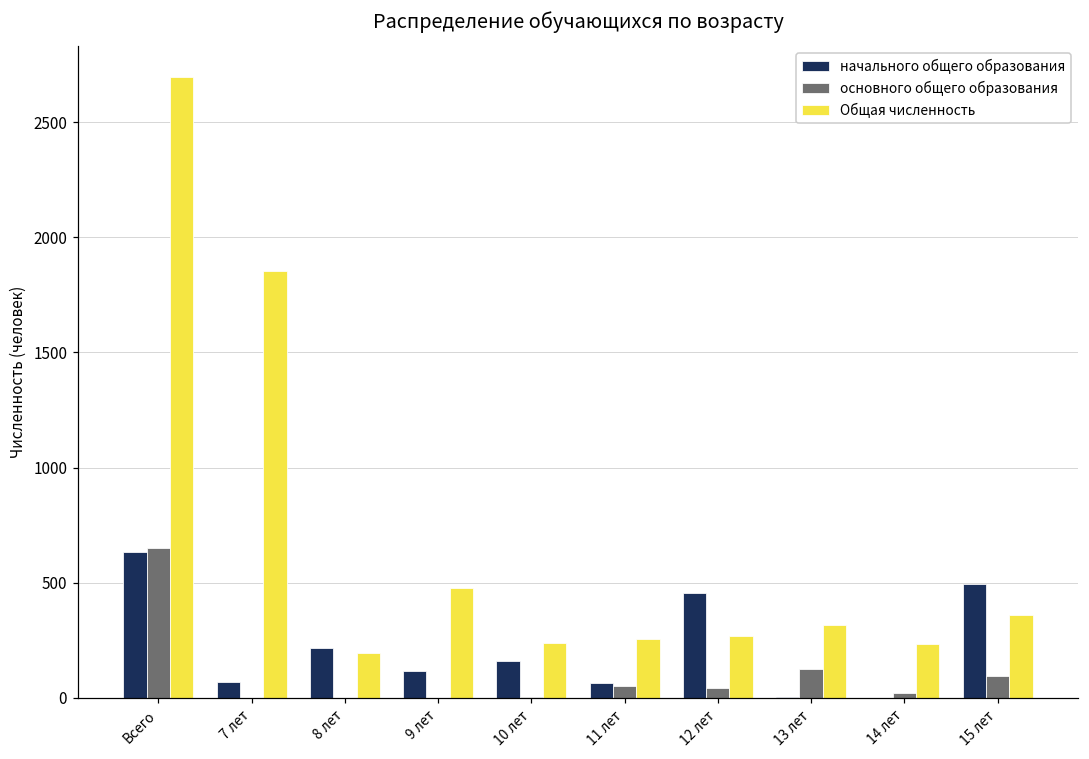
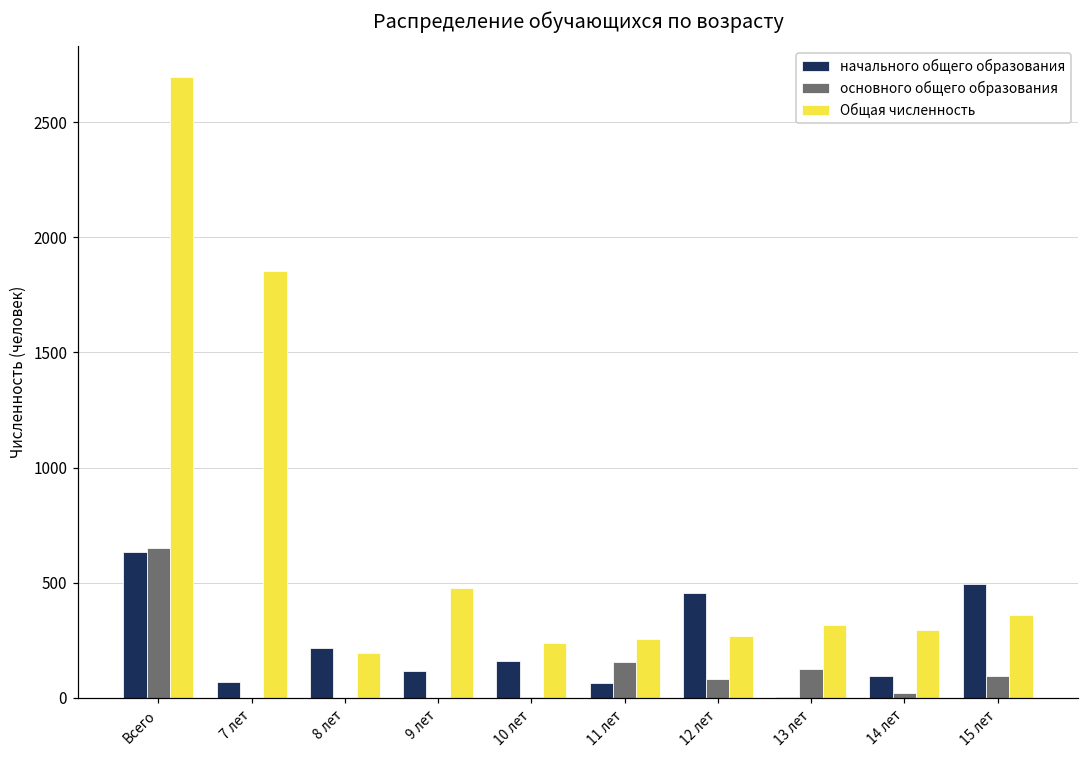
  {
    "начального общего образования": {
      "Всего": 630,
      "7 лет": 70,
      "8 лет": 220,
      "9 лет": 120,
      "10 лет": 160,
      "11 лет": 70,
      "12 лет": 460,
-     "14 лет": 0,
+     "14 лет": 100,
      "15 лет": 500
    },
    "основного общего образования": {
      "Всего": 650,
      "7 лет": 0,
      "8 лет": 0,
      "9 лет": 0,
-     "11 лет": 50,
-     "12 лет": 40,
+     "11 лет": 160,
+     "12 лет": 80,
      "13 лет": 120,
      "14 лет": 20,
      "15 лет": 100
    },
    "Общая численность": {
      "Всего": 2700,
      "7 лет": 1850,
      "8 лет": 200,
      "9 лет": 480,
      "10 лет": 240,
      "11 лет": 260,
      "12 лет": 270,
      "13 лет": 320,
-     "14 лет": 230,
+     "14 лет": 290,
      "15 лет": 360
    }
  }
